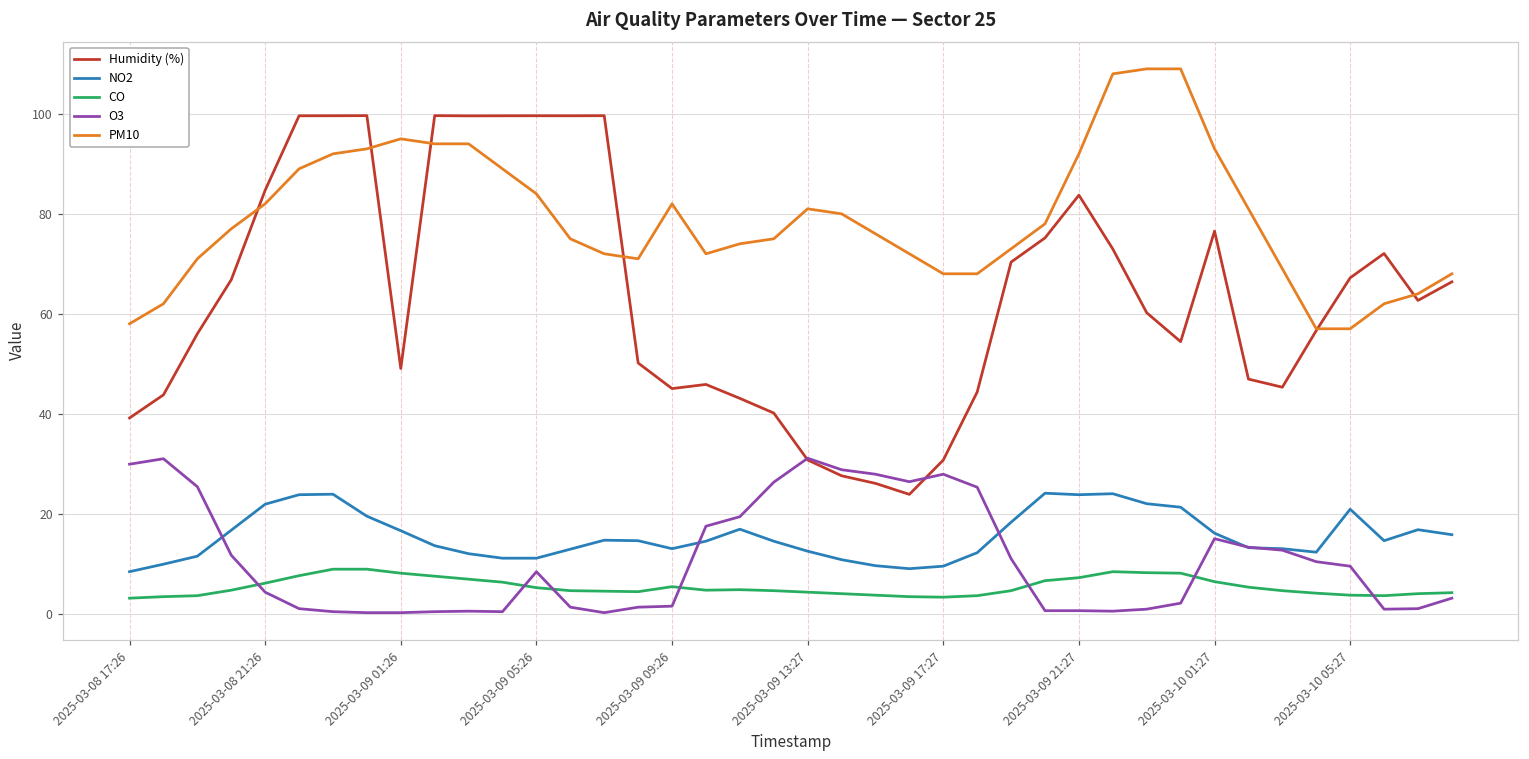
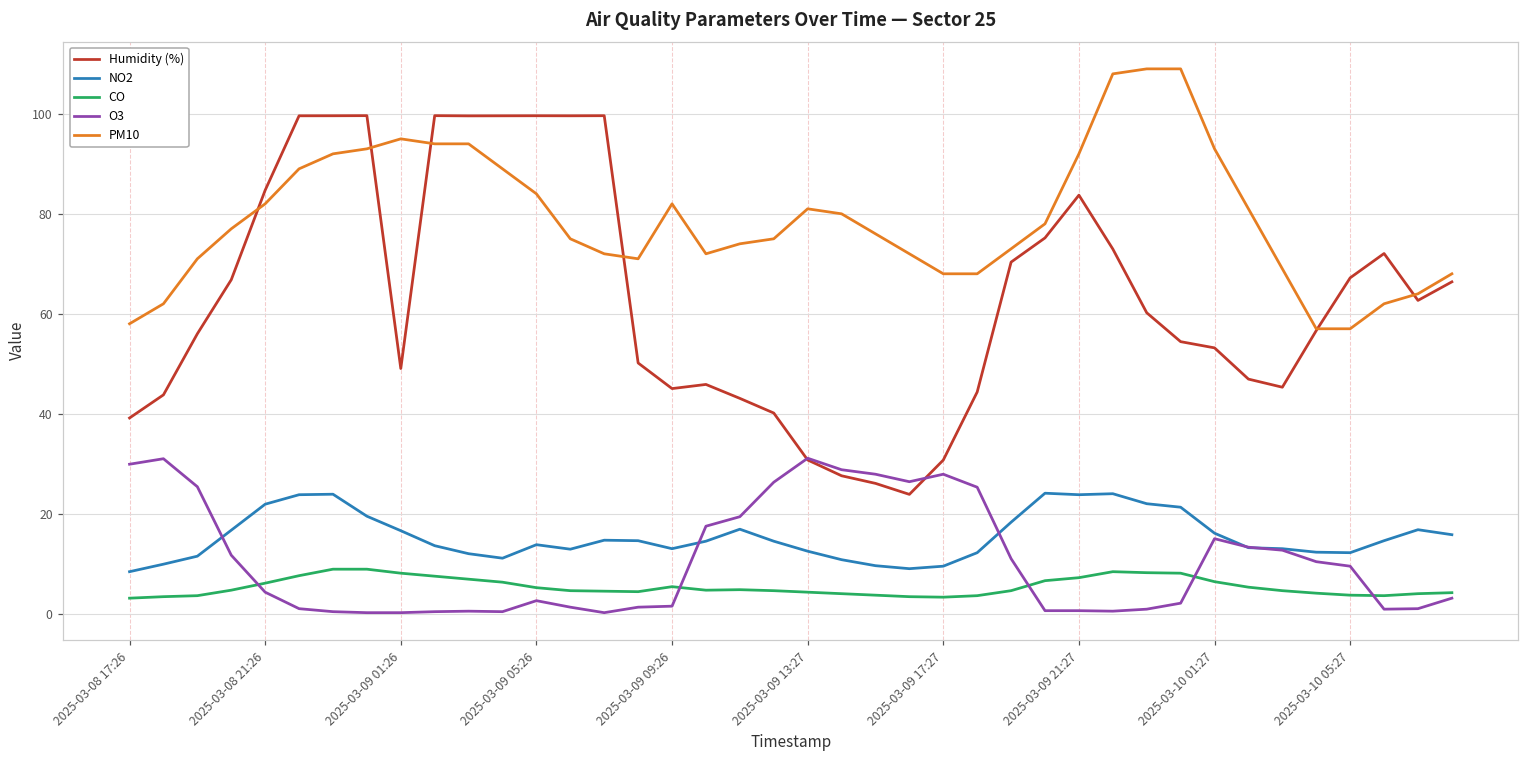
  {
    "Humidity (%)": {
      "2025-03-08 17:26": 39,
      "2025-03-08 21:26": 85,
      "2025-03-09 01:26": 49,
      "2025-03-09 05:26": 100,
      "2025-03-09 09:26": 45,
      "2025-03-09 17:27": 31,
      "2025-03-09 21:27": 84,
-     "2025-03-10 01:27": 77,
+     "2025-03-10 01:27": 53,
      "2025-03-10 05:27": 67
    },
    "NO2": {
      "2025-03-08 17:26": 8,
      "2025-03-08 21:26": 22,
      "2025-03-09 01:26": 17,
-     "2025-03-09 05:26": 11,
+     "2025-03-09 05:26": 14,
      "2025-03-09 09:26": 13,
      "2025-03-09 13:27": 13,
      "2025-03-09 17:27": 10,
      "2025-03-09 21:27": 24,
      "2025-03-10 01:27": 16,
-     "2025-03-10 05:27": 21
+     "2025-03-10 05:27": 12
    },
    "CO": {
      "2025-03-08 17:26": 3,
      "2025-03-08 21:26": 6,
      "2025-03-09 01:26": 8,
      "2025-03-09 05:26": 5,
      "2025-03-09 09:26": 5,
      "2025-03-09 13:27": 4,
      "2025-03-09 17:27": 3,
      "2025-03-09 21:27": 7,
      "2025-03-10 01:27": 6,
      "2025-03-10 05:27": 4
    },
    "O3": {
      "2025-03-08 17:26": 30,
      "2025-03-08 21:26": 4,
      "2025-03-09 01:26": 0,
-     "2025-03-09 05:26": 8,
+     "2025-03-09 05:26": 3,
      "2025-03-09 09:26": 2,
      "2025-03-09 17:27": 28,
      "2025-03-09 21:27": 1,
      "2025-03-10 01:27": 15,
      "2025-03-10 05:27": 10
    },
    "PM10": {
      "2025-03-08 17:26": 58,
      "2025-03-08 21:26": 82,
      "2025-03-09 01:26": 95,
      "2025-03-09 05:26": 84,
      "2025-03-09 09:26": 82,
      "2025-03-09 13:27": 81,
      "2025-03-09 17:27": 68,
      "2025-03-09 21:27": 92,
      "2025-03-10 01:27": 93,
      "2025-03-10 05:27": 57
    }
  }
